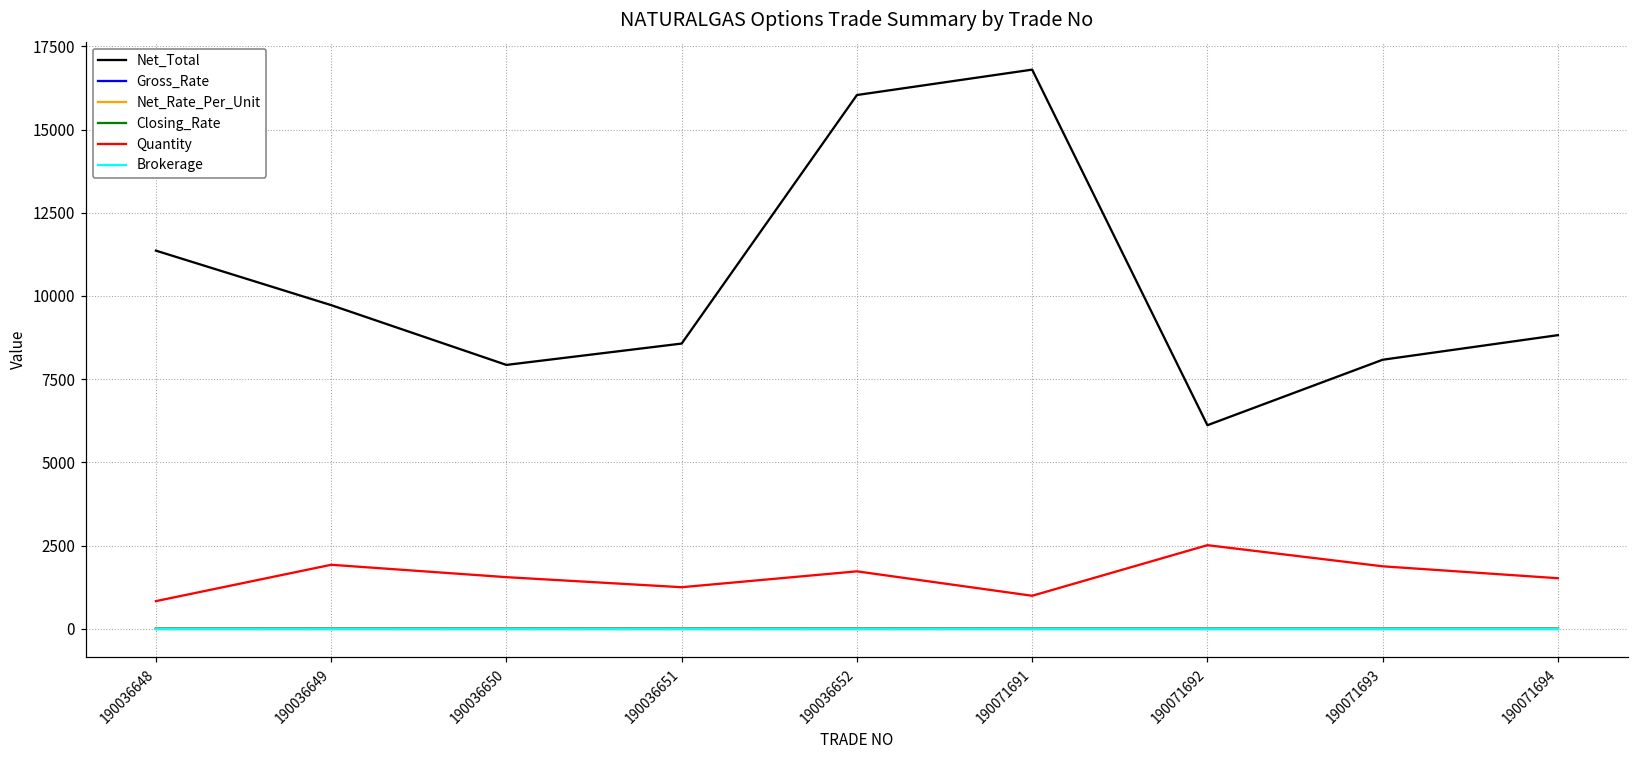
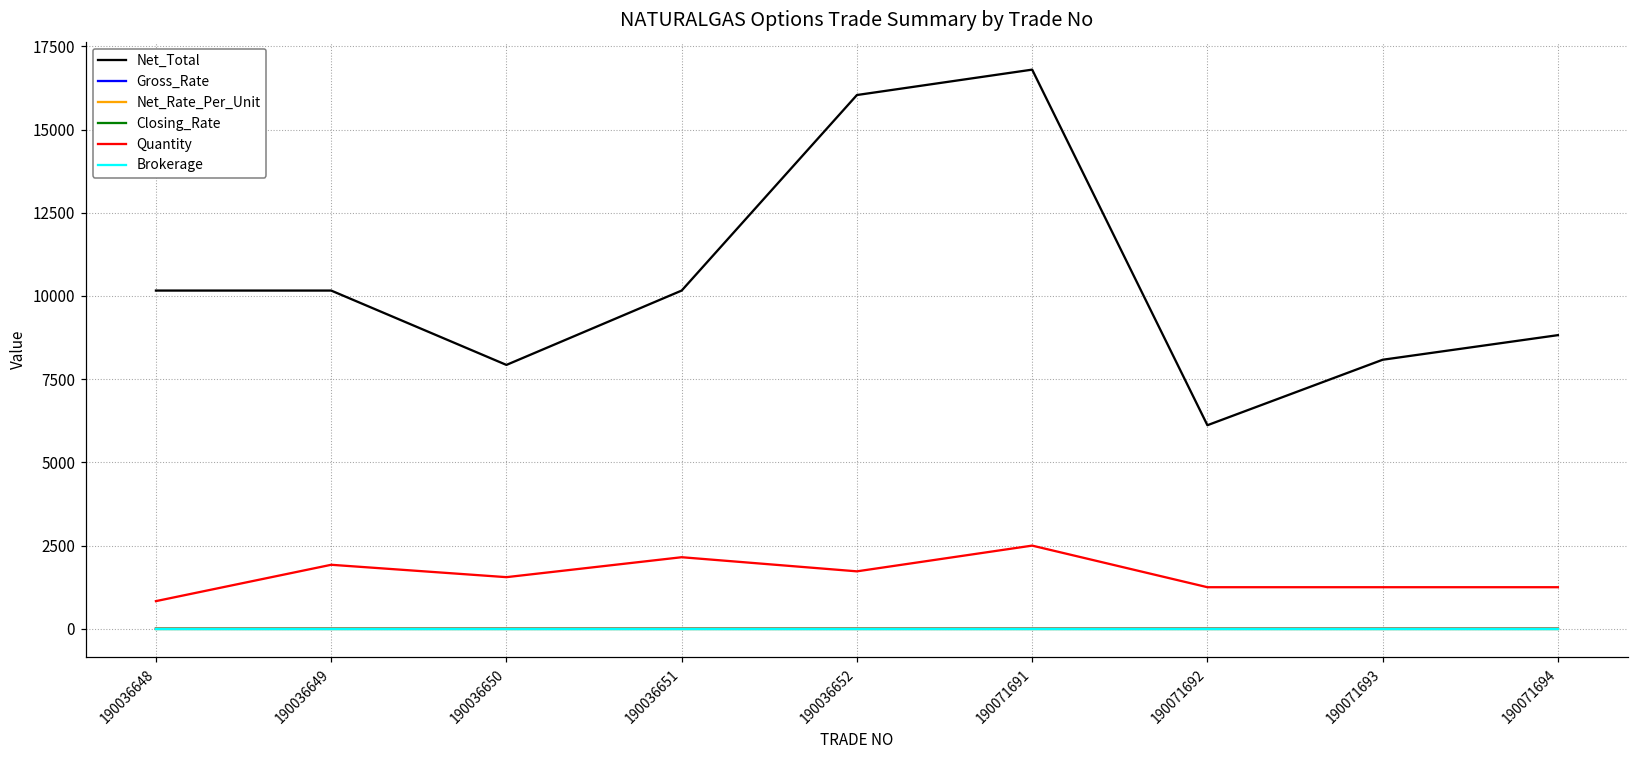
  {
    "Net_Total": {
-     "190036648": 11400,
-     "190036649": 9700,
+     "190036648": 10200,
+     "190036649": 10200,
      "190036650": 7900,
-     "190036651": 8600,
+     "190036651": 10200,
      "190036652": 16000,
      "190071691": 16800,
      "190071692": 6100,
      "190071693": 8100,
      "190071694": 8800
    },
    "Quantity": {
      "190036648": 800,
      "190036649": 1900,
      "190036650": 1600,
-     "190036651": 1300,
+     "190036651": 2200,
      "190036652": 1700,
-     "190071691": 1000,
-     "190071692": 2500,
-     "190071693": 1900,
-     "190071694": 1500
+     "190071691": 2500,
+     "190071692": 1300,
+     "190071693": 1300,
+     "190071694": 1300
    }
  }
